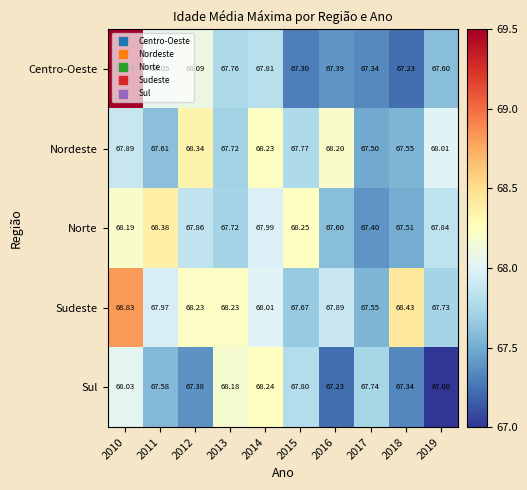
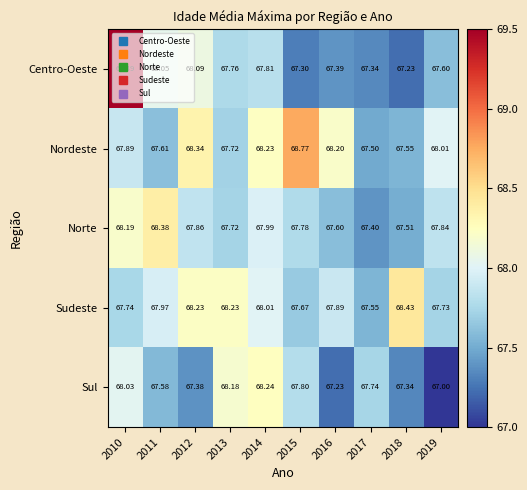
  {
    "Centro-Oeste": {
      "2013": 67.76,
      "2014": 67.81,
      "2015": 67.30,
      "2016": 67.39,
      "2017": 67.34,
      "2018": 67.23,
      "2019": 67.60
    },
    "Nordeste": {
      "2010": 67.89,
      "2011": 67.61,
      "2012": 68.34,
      "2013": 67.72,
      "2014": 68.23,
-     "2015": 67.77,
+     "2015": 68.77,
      "2016": 68.20,
      "2017": 67.50,
      "2018": 67.55,
      "2019": 68.01
    },
    "Norte": {
      "2010": 68.19,
      "2011": 68.38,
      "2012": 67.86,
      "2013": 67.72,
      "2014": 67.99,
-     "2015": 68.25,
+     "2015": 67.78,
      "2016": 67.60,
      "2017": 67.40,
      "2018": 67.51,
      "2019": 67.84
    },
    "Sudeste": {
-     "2010": 68.83,
+     "2010": 67.74,
      "2011": 67.97,
      "2012": 68.23,
      "2013": 68.23,
      "2014": 68.01,
      "2015": 67.67,
      "2016": 67.89,
      "2017": 67.55,
      "2018": 68.43,
      "2019": 67.73
    },
    "Sul": {
      "2010": 68.03,
      "2011": 67.58,
      "2012": 67.38,
      "2013": 68.18,
      "2014": 68.24,
      "2015": 67.80,
      "2016": 67.23,
      "2017": 67.74,
      "2018": 67.34,
      "2019": 67.00
    }
  }
